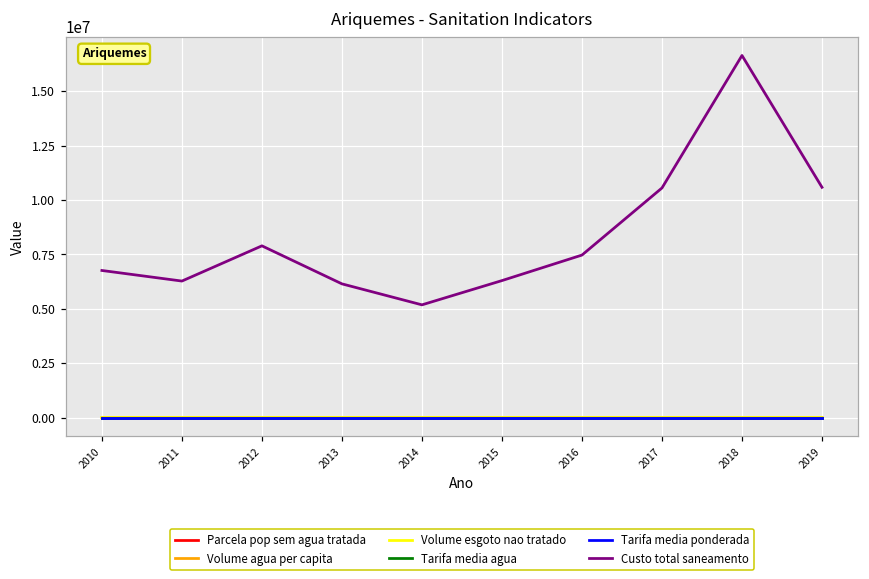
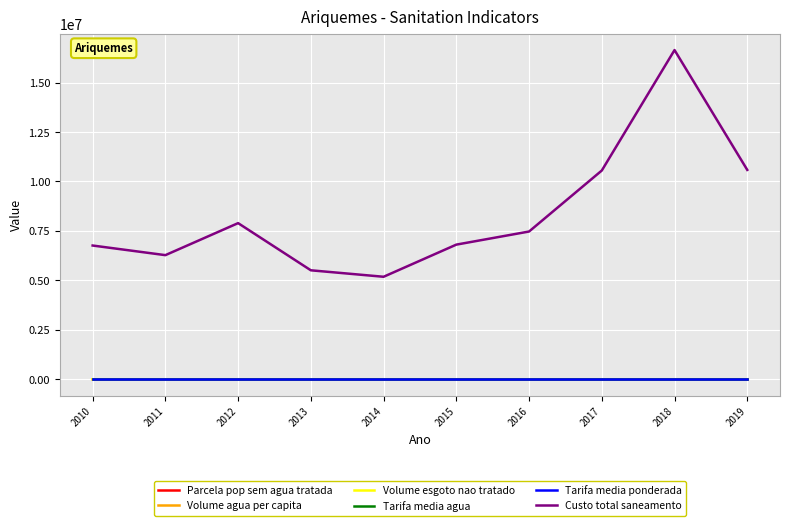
  {
    "Tarifa media ponderada": {
      "2010": 0,
      "2011": 0,
      "2012": 0,
      "2013": 0,
      "2014": 0,
      "2015": 0,
      "2016": 0,
      "2017": 0,
      "2018": 0,
      "2019": 0
    },
    "Custo total saneamento": {
      "2010": 6800000,
      "2011": 6300000,
      "2012": 7900000,
-     "2013": 6100000,
+     "2013": 5500000,
      "2014": 5200000,
-     "2015": 6300000,
+     "2015": 6800000,
      "2016": 7500000,
      "2017": 10600000,
      "2018": 16600000,
      "2019": 10600000
    }
  }
